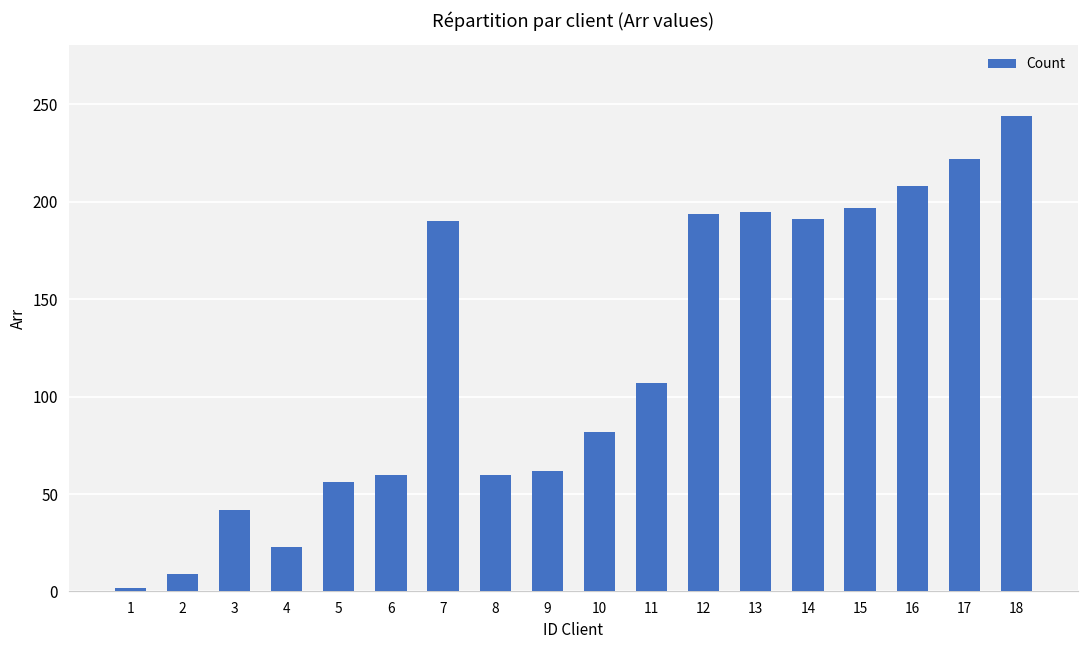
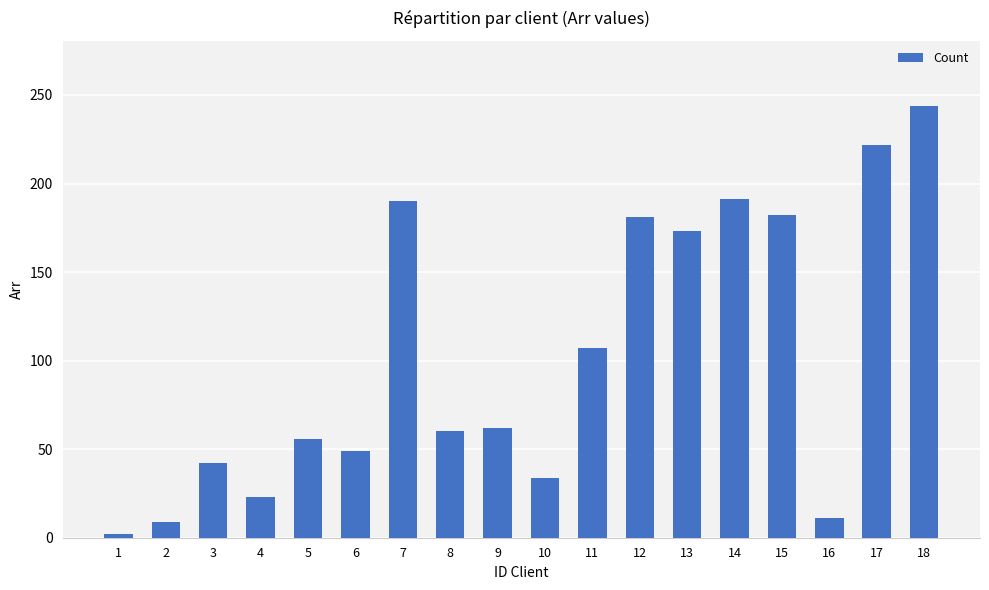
  {
    "1": 2,
    "2": 9,
    "3": 42,
    "4": 23,
    "5": 56,
-   "6": 60,
+   "6": 49,
    "7": 190,
    "8": 60,
    "9": 62,
-   "10": 82,
+   "10": 34,
    "11": 107,
-   "12": 194,
-   "13": 195,
+   "12": 181,
+   "13": 173,
    "14": 191,
-   "15": 197,
-   "16": 208,
+   "15": 182,
+   "16": 11,
    "17": 222,
    "18": 244
  }
